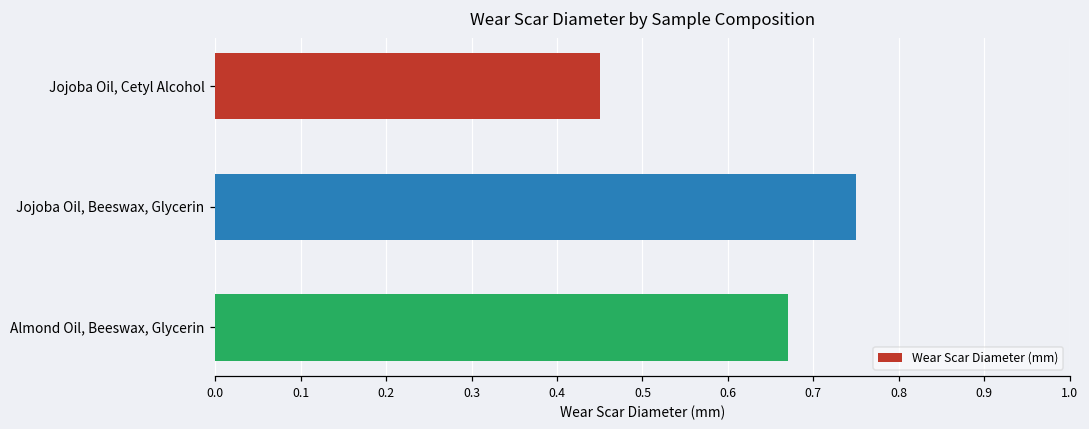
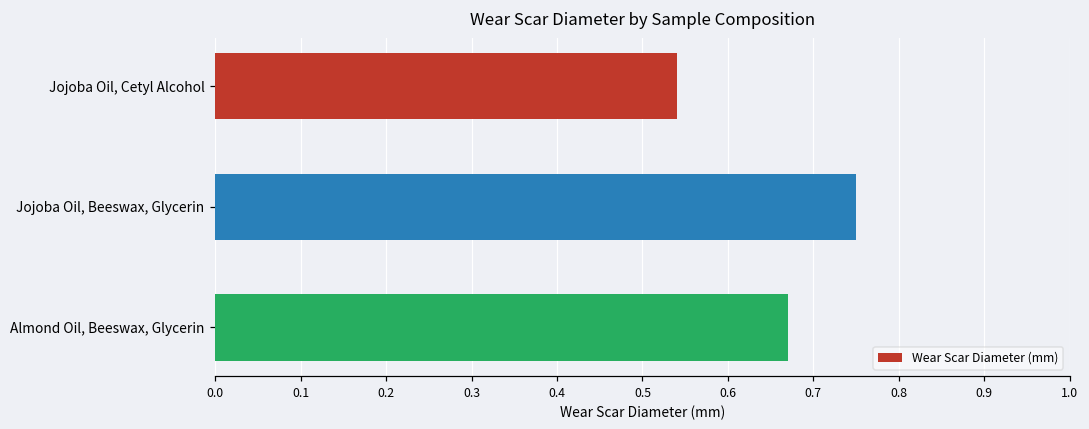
  {
-   "Jojoba Oil, Cetyl Alcohol": 0.45,
+   "Jojoba Oil, Cetyl Alcohol": 0.54,
    "Jojoba Oil, Beeswax, Glycerin": 0.75,
    "Almond Oil, Beeswax, Glycerin": 0.67
  }
